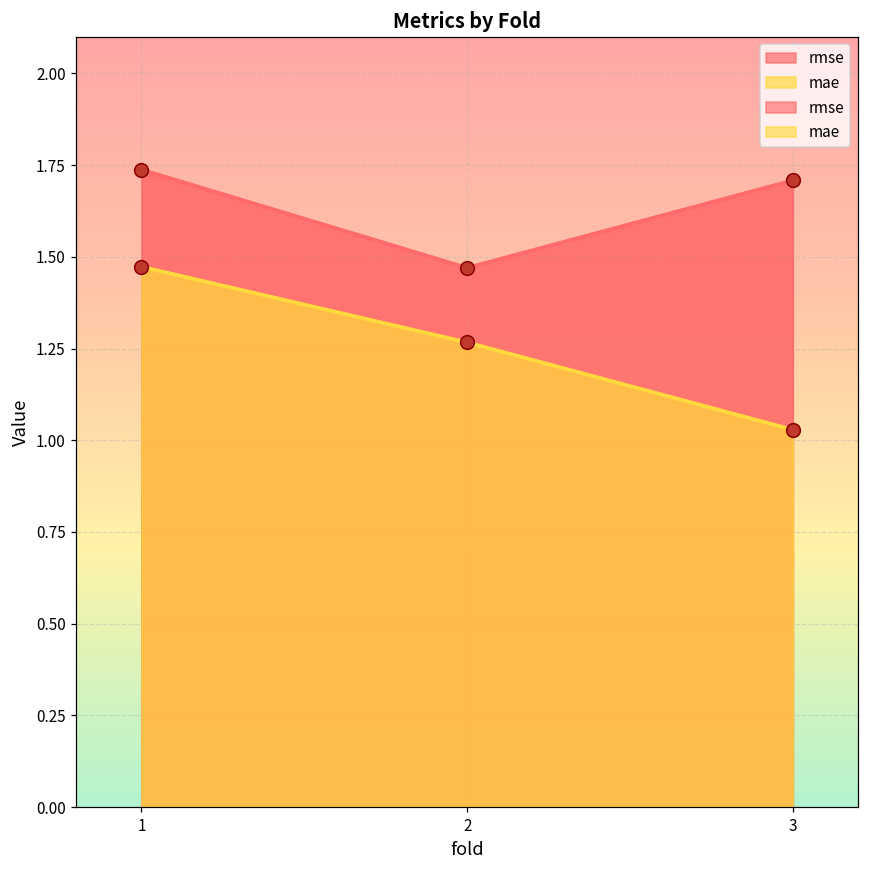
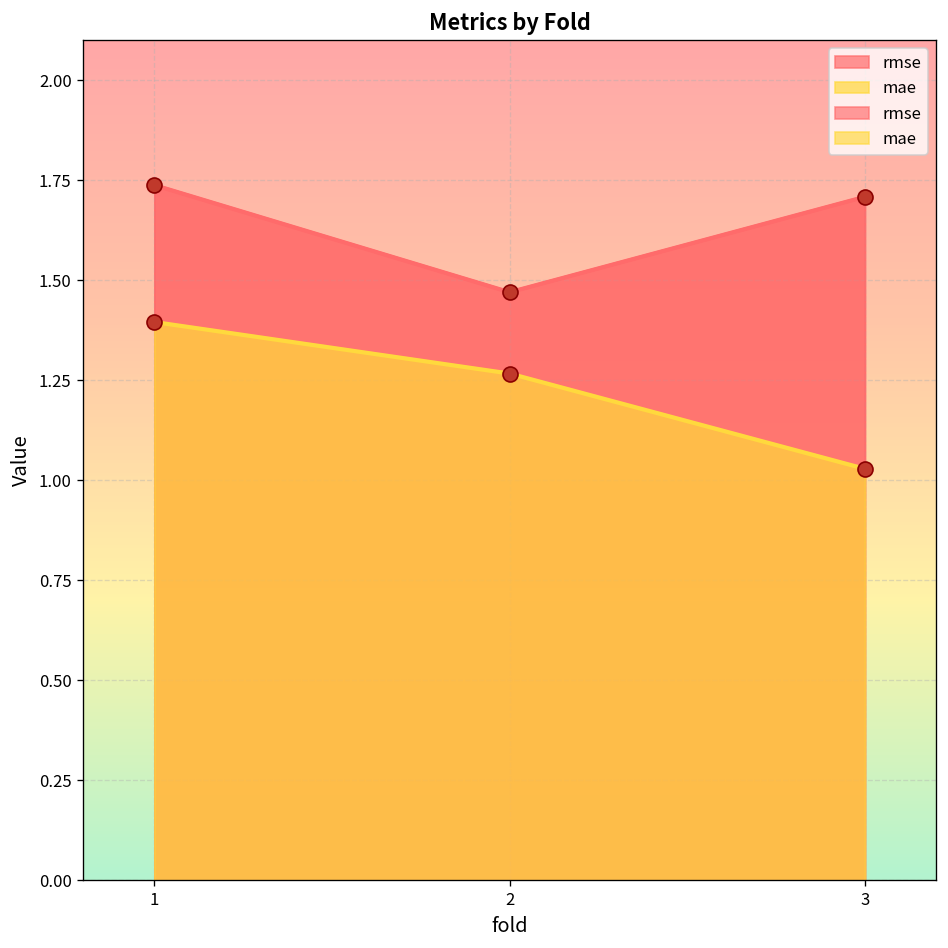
  {
    "rmse": {
      "1": 1.74,
      "2": 1.47,
      "3": 1.71
    },
    "mae": {
-     "1": 1.47,
+     "1": 1.40,
      "2": 1.27,
      "3": 1.03
    }
  }
